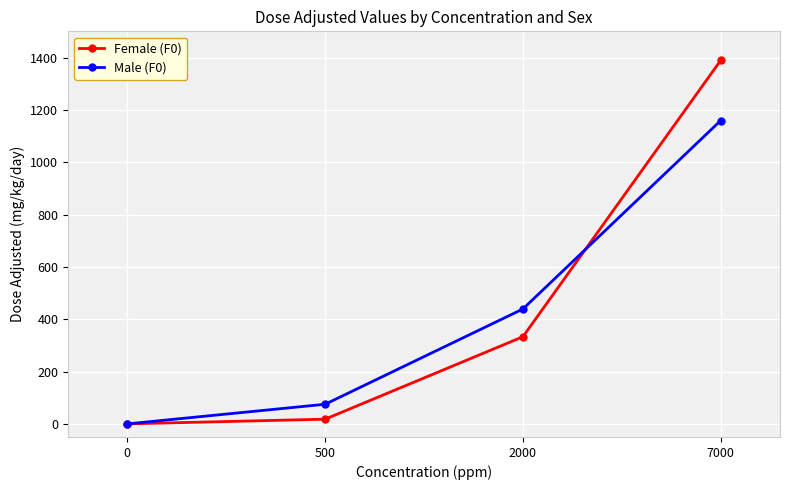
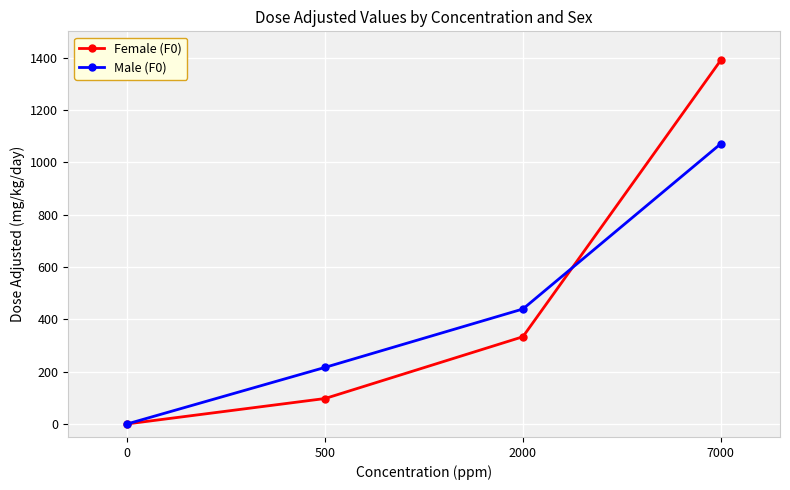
  {
    "Female (F0)": {
-     "500": 20,
+     "500": 100,
      "2000": 330,
      "7000": 1390
    },
    "Male (F0)": {
-     "500": 80,
+     "500": 220,
      "2000": 440,
-     "7000": 1160
+     "7000": 1070
    }
  }
